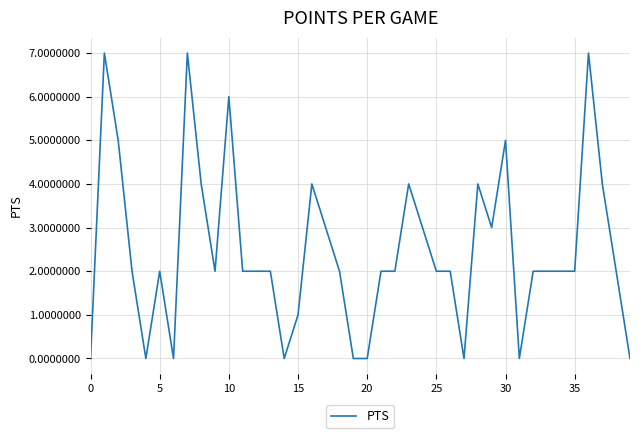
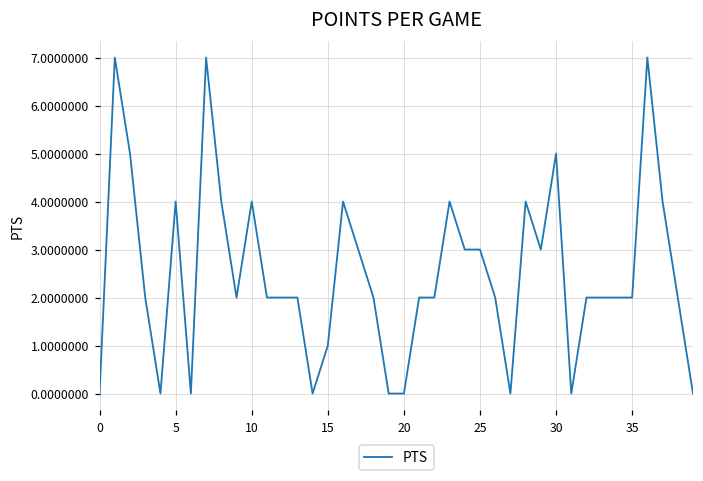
  {
    "0": 0,
-   "5": 2,
-   "10": 6,
+   "5": 4,
+   "10": 4,
    "15": 1,
    "20": 0,
-   "25": 2,
+   "25": 3,
    "30": 5,
    "35": 2
  }
